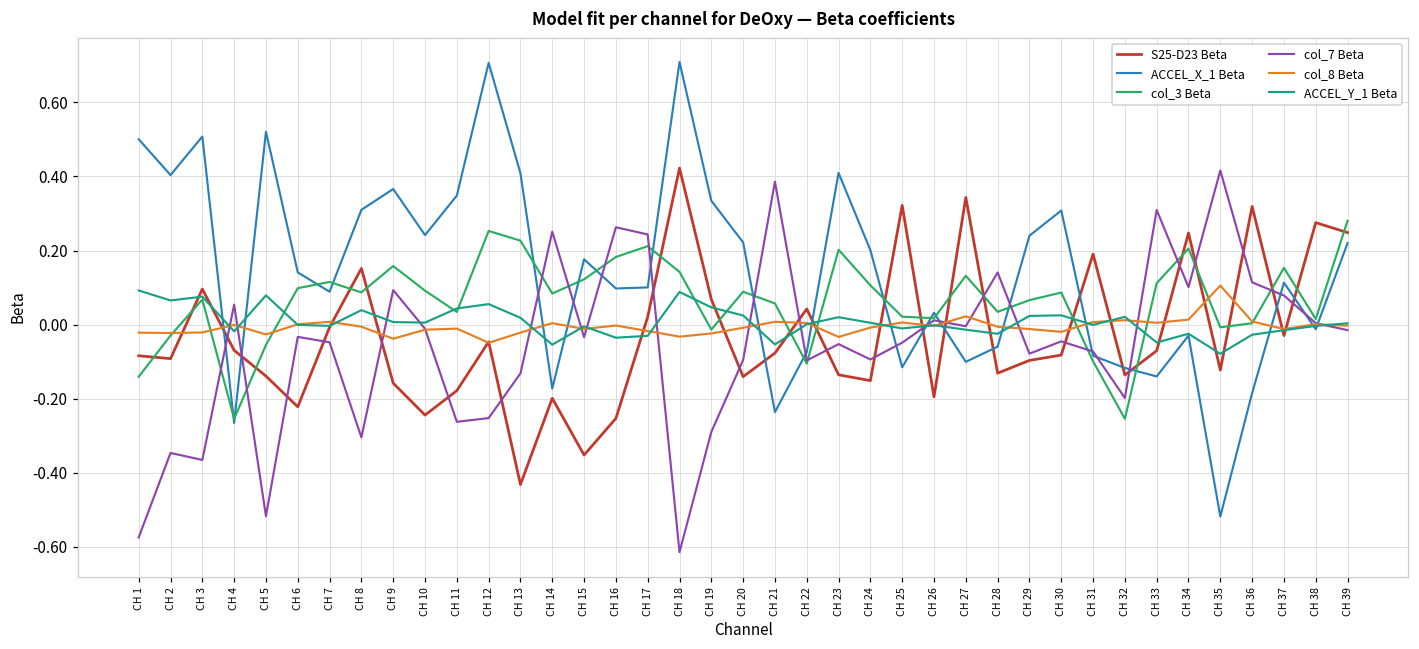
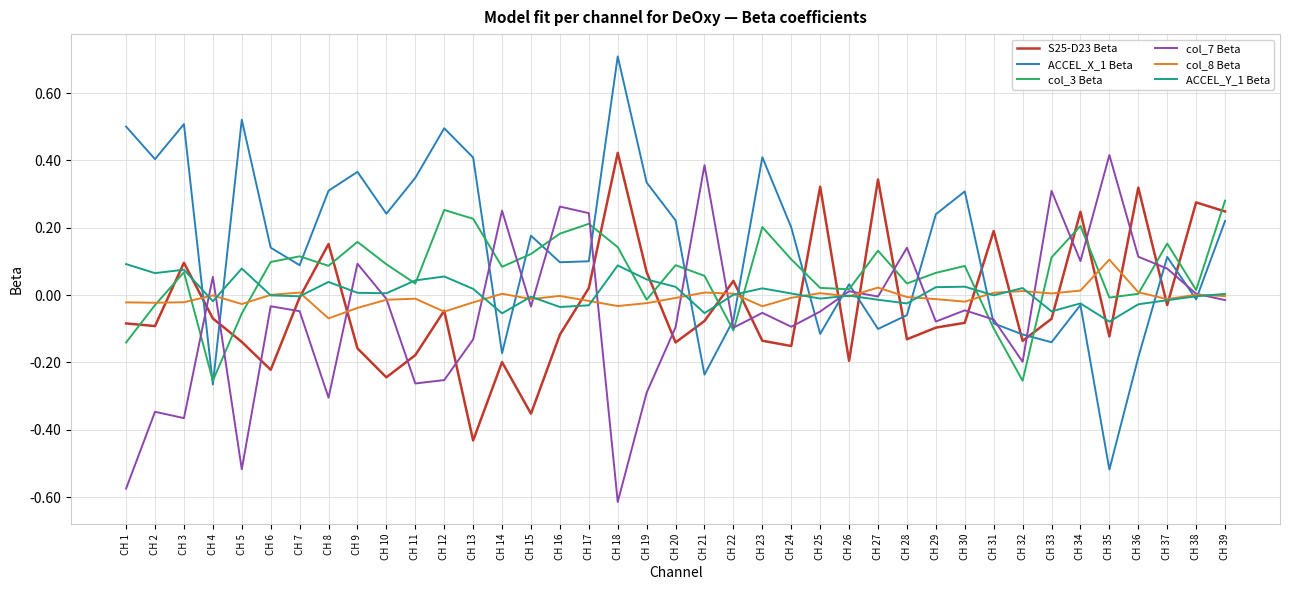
  {
    "S25-D23 Beta": {
      "CH 1": -0.08,
      "CH 2": -0.09,
      "CH 3": 0.10,
      "CH 4": -0.07,
      "CH 5": -0.14,
      "CH 6": -0.22,
      "CH 8": 0.15,
      "CH 9": -0.16,
      "CH 10": -0.24,
      "CH 11": -0.18,
      "CH 13": -0.43,
      "CH 14": -0.20,
      "CH 15": -0.35,
-     "CH 16": -0.25,
+     "CH 16": -0.12,
      "CH 17": 0.02,
      "CH 18": 0.42,
      "CH 19": 0.07,
      "CH 20": -0.14,
      "CH 21": -0.08,
      "CH 22": 0.04,
      "CH 23": -0.14,
      "CH 24": -0.15,
      "CH 25": 0.32,
      "CH 26": -0.20,
      "CH 27": 0.34,
      "CH 28": -0.13,
      "CH 29": -0.10,
      "CH 30": -0.08,
      "CH 31": 0.19,
      "CH 32": -0.14,
      "CH 33": -0.07,
      "CH 34": 0.25,
      "CH 35": -0.12,
      "CH 36": 0.32,
      "CH 37": -0.03,
      "CH 38": 0.28,
      "CH 39": 0.25
    },
    "ACCEL_X_1 Beta": {
      "CH 1": 0.50,
      "CH 2": 0.40,
      "CH 3": 0.51,
      "CH 4": -0.27,
      "CH 5": 0.52,
      "CH 6": 0.14,
      "CH 7": 0.09,
      "CH 8": 0.31,
      "CH 9": 0.37,
      "CH 10": 0.24,
      "CH 11": 0.35,
-     "CH 12": 0.71,
+     "CH 12": 0.50,
      "CH 13": 0.41,
      "CH 14": -0.17,
      "CH 15": 0.18,
      "CH 16": 0.10,
      "CH 17": 0.10,
      "CH 18": 0.71,
      "CH 19": 0.33,
      "CH 20": 0.22,
      "CH 21": -0.24,
      "CH 22": -0.07,
      "CH 23": 0.41,
      "CH 24": 0.20,
      "CH 25": -0.12,
      "CH 26": 0.03,
      "CH 27": -0.10,
      "CH 28": -0.06,
      "CH 29": 0.24,
      "CH 30": 0.31,
      "CH 31": -0.08,
      "CH 32": -0.12,
      "CH 33": -0.14,
      "CH 35": -0.52,
      "CH 36": -0.19,
      "CH 37": 0.11,
      "CH 38": -0.01,
      "CH 39": 0.22
    },
    "col_7 Beta": {
      "CH 1": -0.57,
      "CH 2": -0.35,
      "CH 3": -0.37,
      "CH 4": 0.05,
      "CH 5": -0.52,
      "CH 6": -0.03,
      "CH 7": -0.05,
      "CH 8": -0.30,
      "CH 9": 0.09,
      "CH 11": -0.26,
      "CH 12": -0.25,
      "CH 13": -0.13,
      "CH 14": 0.25,
      "CH 15": -0.03,
      "CH 16": 0.26,
      "CH 17": 0.24,
      "CH 18": -0.61,
      "CH 19": -0.29,
      "CH 20": -0.10,
      "CH 21": 0.39,
      "CH 22": -0.10,
      "CH 23": -0.05,
      "CH 24": -0.09,
      "CH 25": -0.05,
      "CH 27": 0.00,
      "CH 28": 0.14,
      "CH 29": -0.08,
      "CH 30": -0.05,
      "CH 31": -0.07,
      "CH 32": -0.20,
      "CH 33": 0.31,
      "CH 34": 0.10,
      "CH 35": 0.42,
      "CH 36": 0.11,
      "CH 37": 0.08,
      "CH 39": -0.01
    },
    "col_8 Beta": {
      "CH 1": -0.02,
      "CH 3": -0.02,
      "CH 4": 0.00,
      "CH 5": -0.03,
      "CH 7": 0.01,
-     "CH 8": -0.01,
+     "CH 8": -0.07,
      "CH 9": -0.04,
      "CH 11": -0.01,
      "CH 13": -0.02,
      "CH 14": 0.00,
      "CH 16": 0.00,
      "CH 17": -0.02,
      "CH 18": -0.03,
      "CH 19": -0.02,
      "CH 20": -0.01,
      "CH 21": 0.01,
      "CH 23": -0.03,
      "CH 24": -0.01,
      "CH 25": 0.01,
      "CH 27": 0.02,
      "CH 28": -0.01,
      "CH 29": -0.01,
      "CH 30": -0.02,
      "CH 32": 0.01,
      "CH 33": 0.00,
      "CH 34": 0.01,
      "CH 35": 0.11
    }
  }
